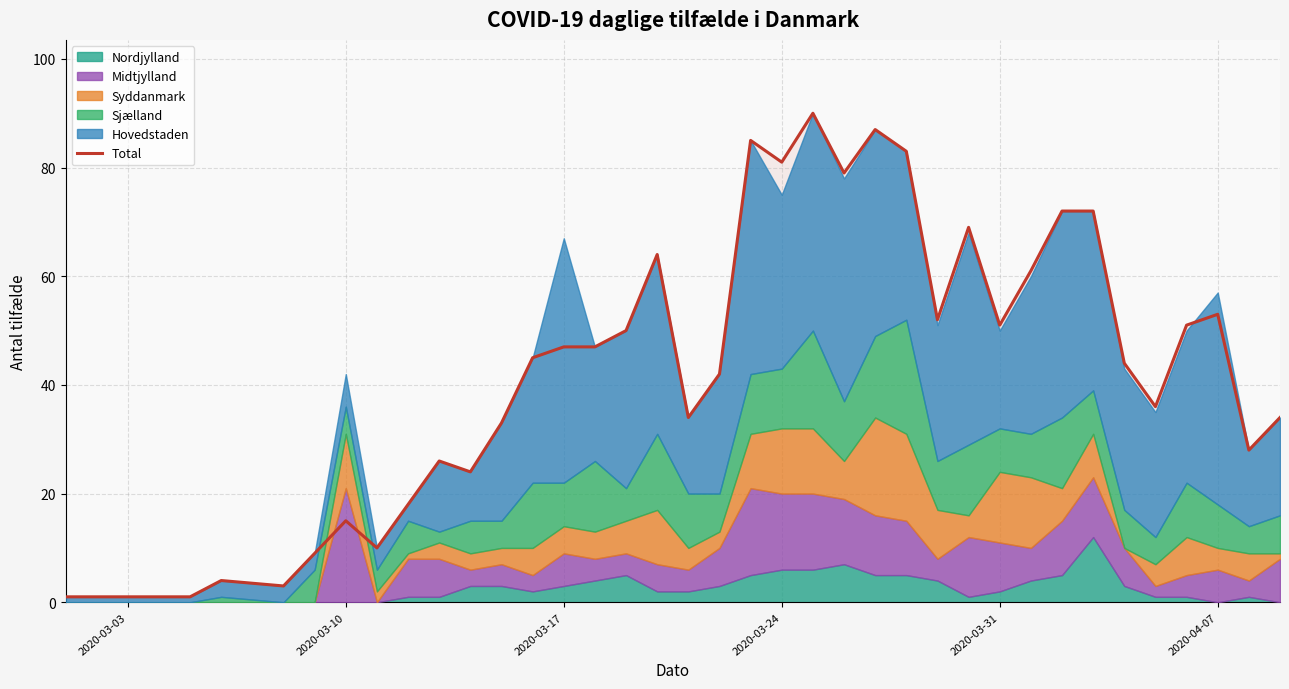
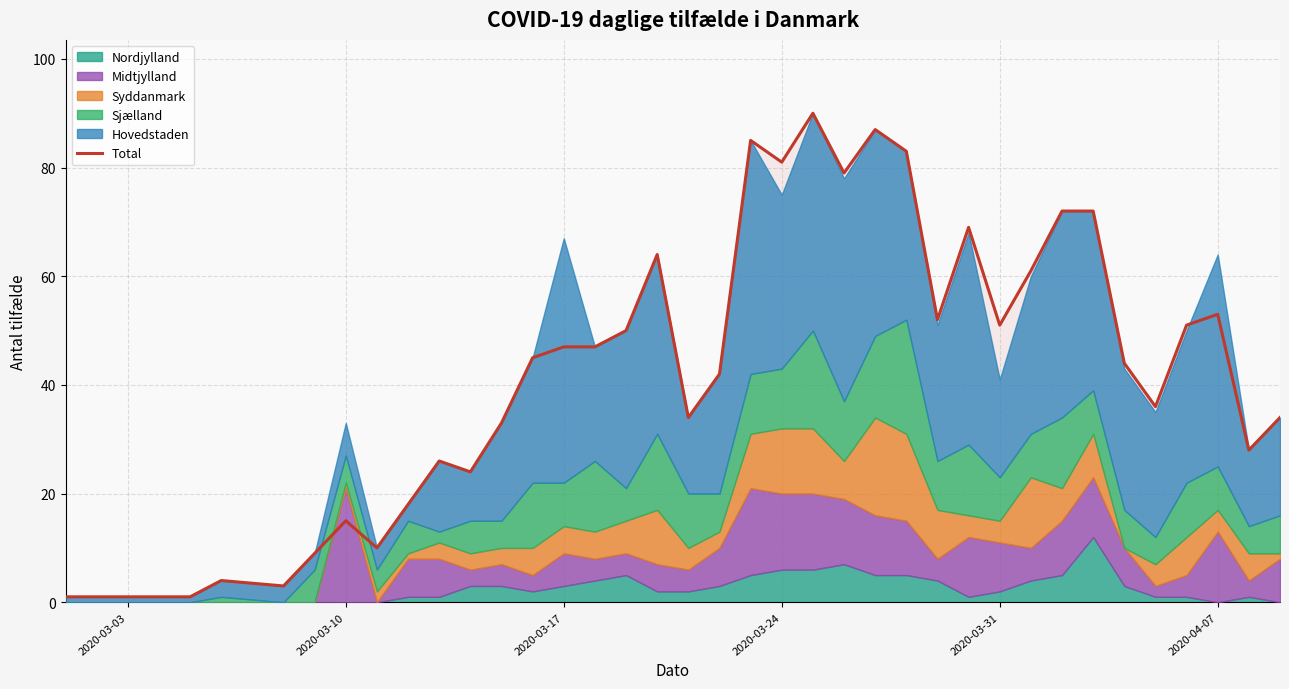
  {
    "Midtjylland": {
      "2020-03-10": 21,
      "2020-03-17": 6,
      "2020-03-24": 14,
      "2020-03-31": 9,
-     "2020-04-07": 6
+     "2020-04-07": 13
    },
    "Syddanmark": {
-     "2020-03-10": 10,
+     "2020-03-10": 1,
      "2020-03-17": 5,
      "2020-03-24": 12,
-     "2020-03-31": 13,
+     "2020-03-31": 4,
      "2020-04-07": 4
    },
    "Hovedstaden": {
      "2020-03-10": 6,
      "2020-03-17": 45,
      "2020-03-24": 32,
      "2020-03-31": 18,
      "2020-04-07": 39
    },
    "Total": {
      "2020-03-10": 15,
      "2020-03-17": 47,
      "2020-03-24": 81,
      "2020-03-31": 51,
      "2020-04-07": 53
    }
  }
